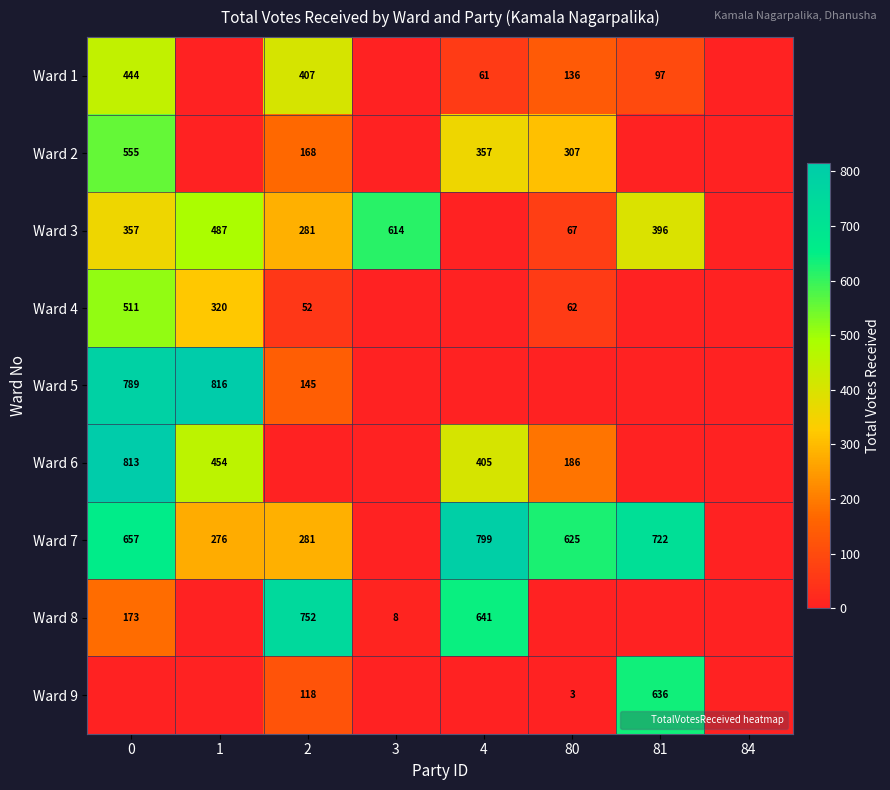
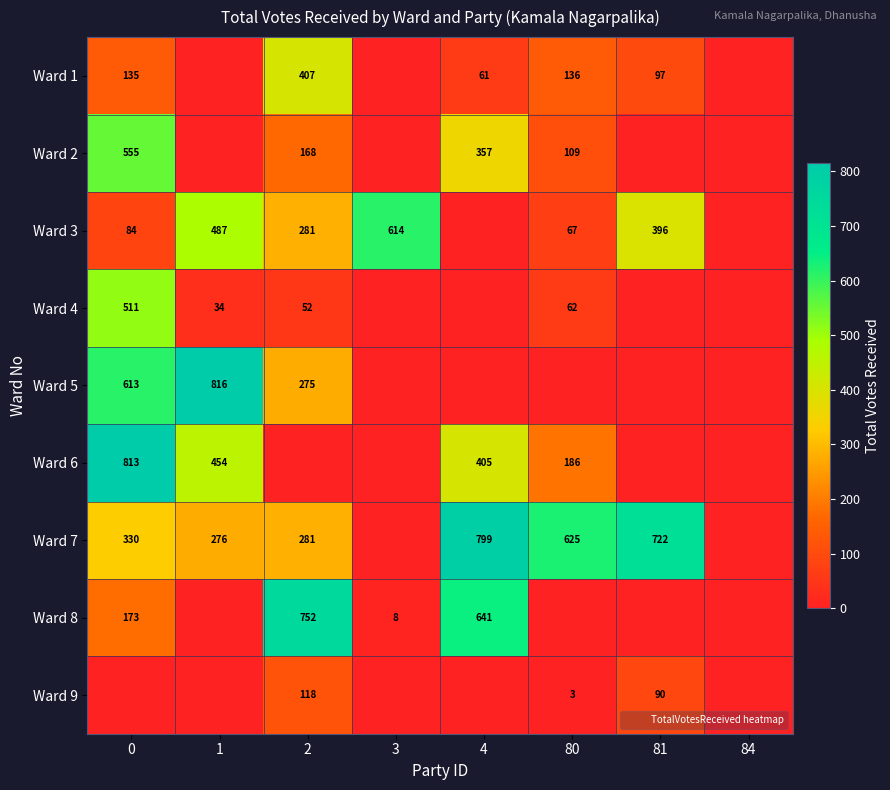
  {
    "Ward 1": {
-     "0": 444,
+     "0": 135,
      "2": 407,
      "4": 61,
      "80": 136,
      "81": 97
    },
    "Ward 2": {
      "0": 555,
      "2": 168,
      "4": 357,
-     "80": 307
+     "80": 109
    },
    "Ward 3": {
-     "0": 357,
+     "0": 84,
      "1": 487,
      "2": 281,
      "3": 614,
      "80": 67,
      "81": 396
    },
    "Ward 4": {
      "0": 511,
-     "1": 320,
+     "1": 34,
      "2": 52,
      "80": 62
    },
    "Ward 5": {
-     "0": 789,
+     "0": 613,
      "1": 816,
-     "2": 145
+     "2": 275
    },
    "Ward 6": {
      "0": 813,
      "1": 454,
      "4": 405,
      "80": 186
    },
    "Ward 7": {
-     "0": 657,
+     "0": 330,
      "1": 276,
      "2": 281,
      "4": 799,
      "80": 625,
      "81": 722
    },
    "Ward 8": {
      "0": 173,
      "2": 752,
      "3": 8,
      "4": 641
    },
    "Ward 9": {
      "2": 118,
      "80": 3,
-     "81": 636
+     "81": 90
    }
  }
